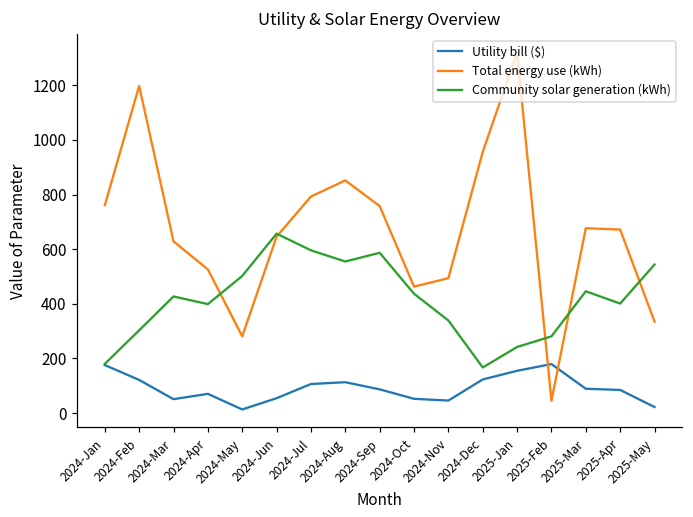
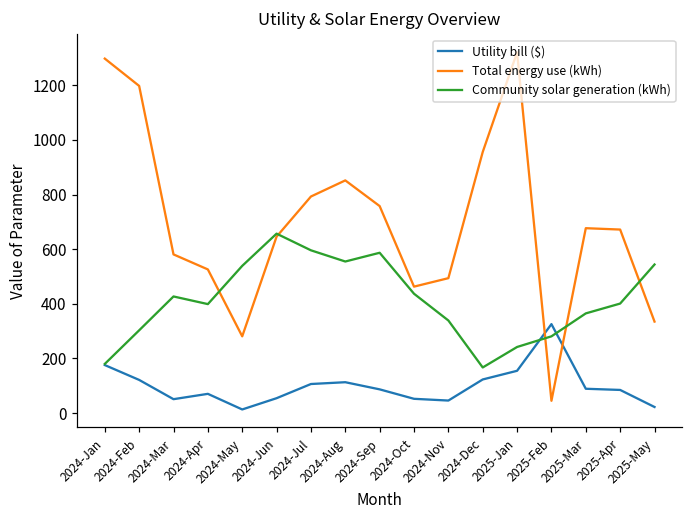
  {
    "Utility bill ($)": {
      "2024-Feb": 120,
      "2024-Mar": 50,
      "2024-Apr": 70,
      "2024-May": 10,
      "2024-Jun": 50,
      "2024-Jul": 110,
      "2024-Aug": 110,
      "2024-Sep": 90,
      "2024-Oct": 50,
      "2024-Nov": 50,
      "2024-Dec": 120,
      "2025-Jan": 150,
-     "2025-Feb": 180,
+     "2025-Feb": 330,
      "2025-Mar": 90,
      "2025-Apr": 80,
      "2025-May": 20
    },
    "Total energy use (kWh)": {
-     "2024-Jan": 760,
+     "2024-Jan": 1300,
      "2024-Feb": 1200,
-     "2024-Mar": 630,
+     "2024-Mar": 580,
      "2024-Apr": 530,
      "2024-May": 280,
      "2024-Jun": 650,
      "2024-Jul": 790,
      "2024-Aug": 850,
      "2024-Sep": 760,
      "2024-Oct": 460,
      "2024-Nov": 490,
      "2024-Dec": 960,
      "2025-Feb": 50,
      "2025-Mar": 680,
      "2025-Apr": 670,
      "2025-May": 340
    },
    "Community solar generation (kWh)": {
      "2024-Feb": 300,
      "2024-Mar": 430,
      "2024-Apr": 400,
-     "2024-May": 500,
+     "2024-May": 540,
      "2024-Jun": 660,
      "2024-Jul": 600,
      "2024-Aug": 560,
      "2024-Sep": 590,
      "2024-Oct": 440,
      "2024-Nov": 340,
      "2024-Dec": 170,
      "2025-Jan": 240,
      "2025-Feb": 280,
-     "2025-Mar": 450,
+     "2025-Mar": 370,
      "2025-Apr": 400,
      "2025-May": 540
    }
  }
